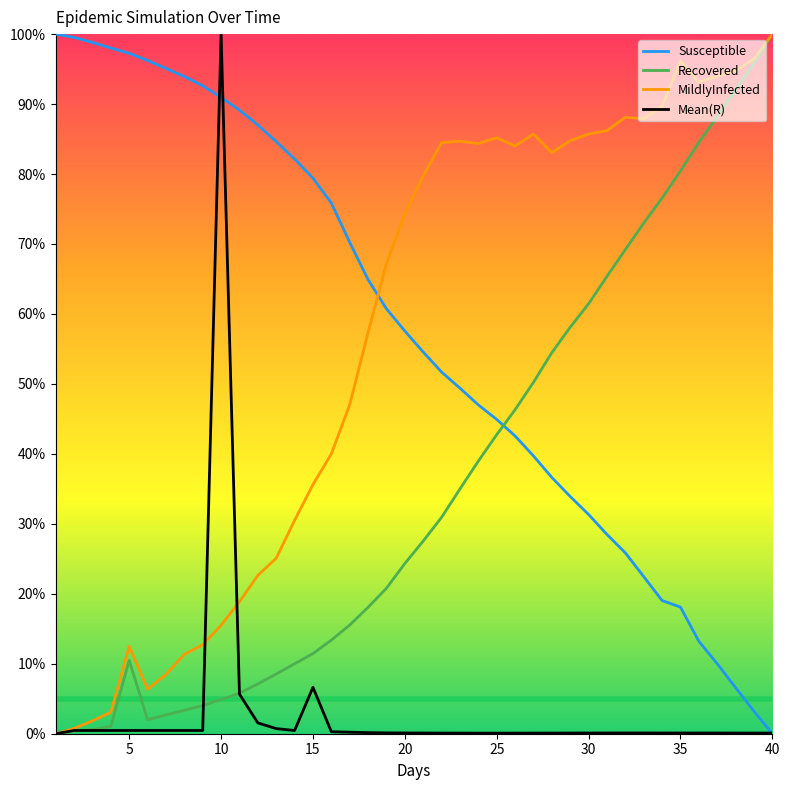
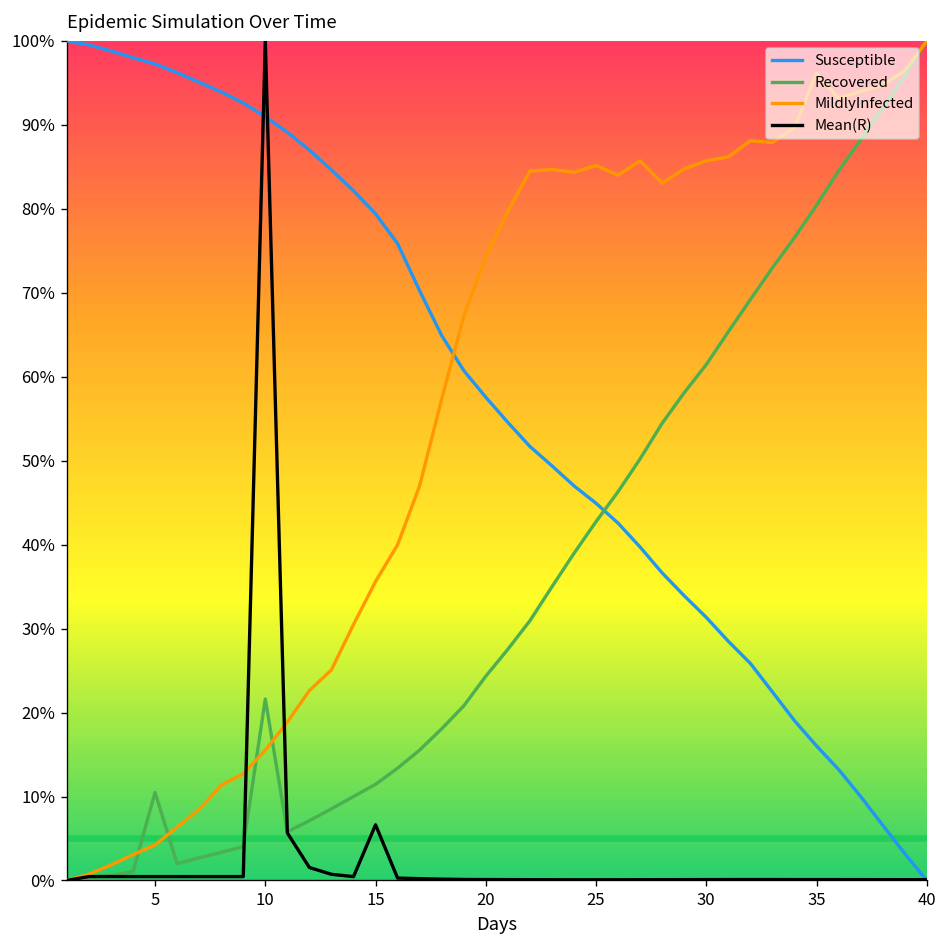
  {
    "Susceptible": {
      "5": "97%",
      "10": "91%",
      "15": "79%",
      "20": "58%",
      "25": "45%",
      "30": "31%",
-     "35": "18%"
+     "35": "16%"
    },
    "Recovered": {
      "5": "10%",
-     "10": "5%",
+     "10": "22%",
      "15": "11%",
      "20": "24%",
      "25": "43%",
      "30": "61%",
      "35": "80%"
    },
    "MildlyInfected": {
-     "5": "12%",
+     "5": "4%",
      "10": "16%",
      "15": "36%",
      "20": "74%",
      "25": "85%",
      "30": "86%"
    },
    "Mean(R)": {
      "5": "0%",
      "10": "100%",
      "15": "7%",
      "20": "0%",
      "25": "0%",
      "30": "0%",
      "35": "0%"
    }
  }
